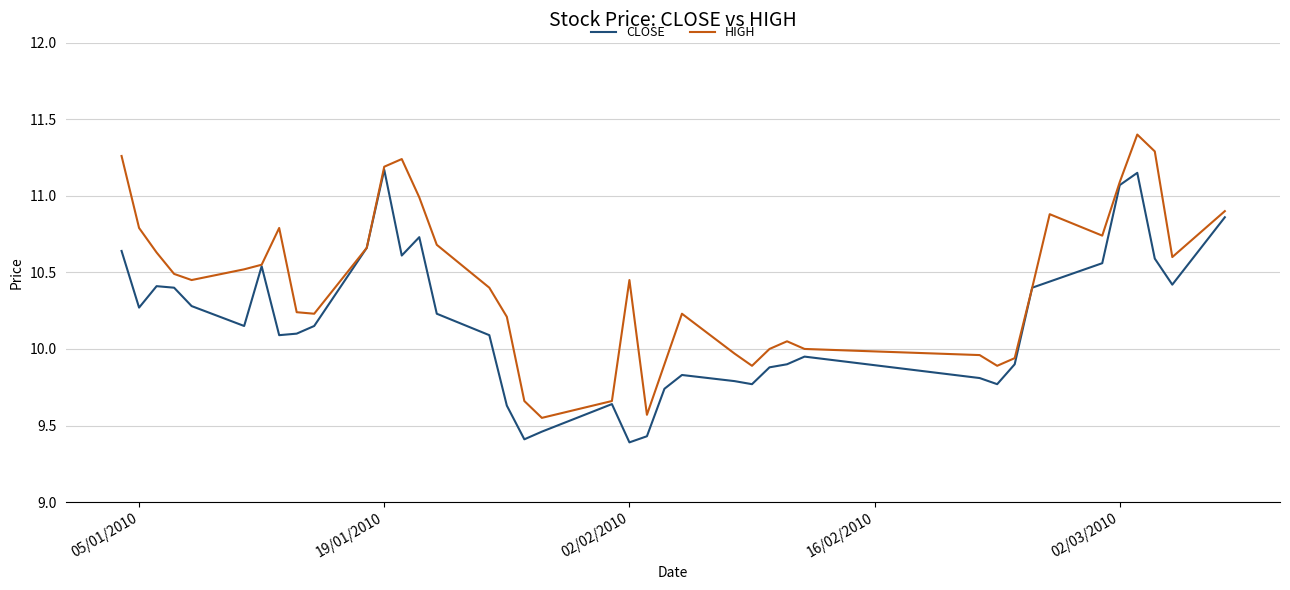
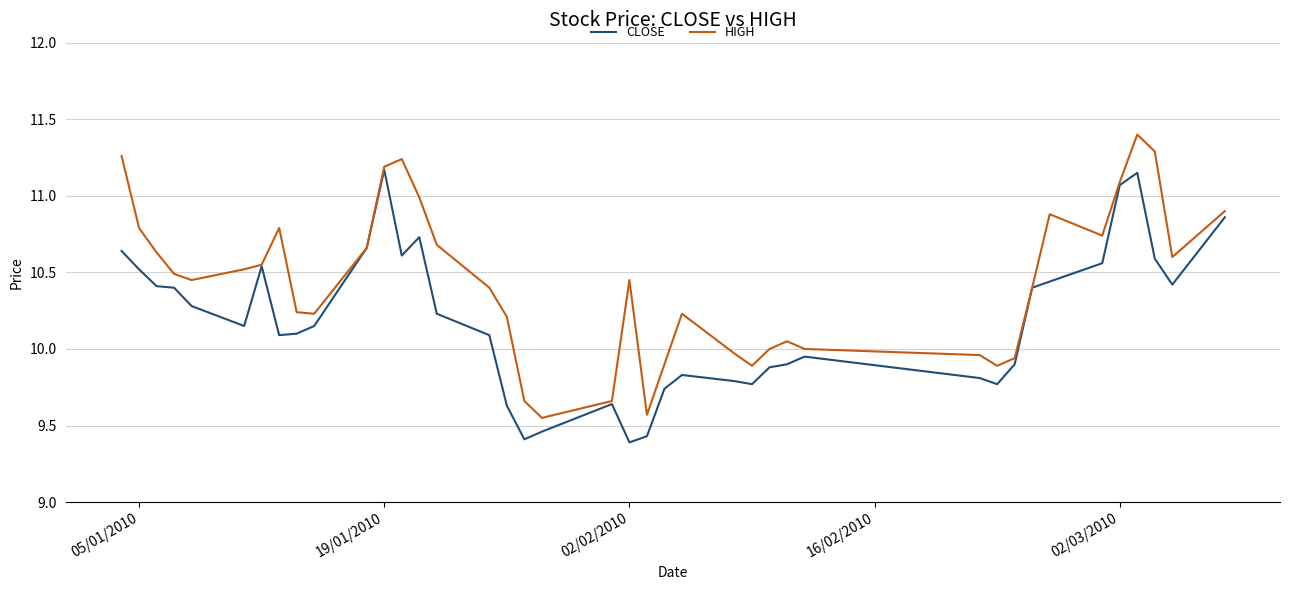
  {
    "CLOSE": {
-     "05/01/2010": 10.27,
+     "05/01/2010": 10.52,
      "19/01/2010": 11.17,
      "02/02/2010": 9.39,
      "02/03/2010": 11.07
    },
    "HIGH": {
      "05/01/2010": 10.79,
      "19/01/2010": 11.19,
      "02/02/2010": 10.45,
      "02/03/2010": 11.09
    }
  }
